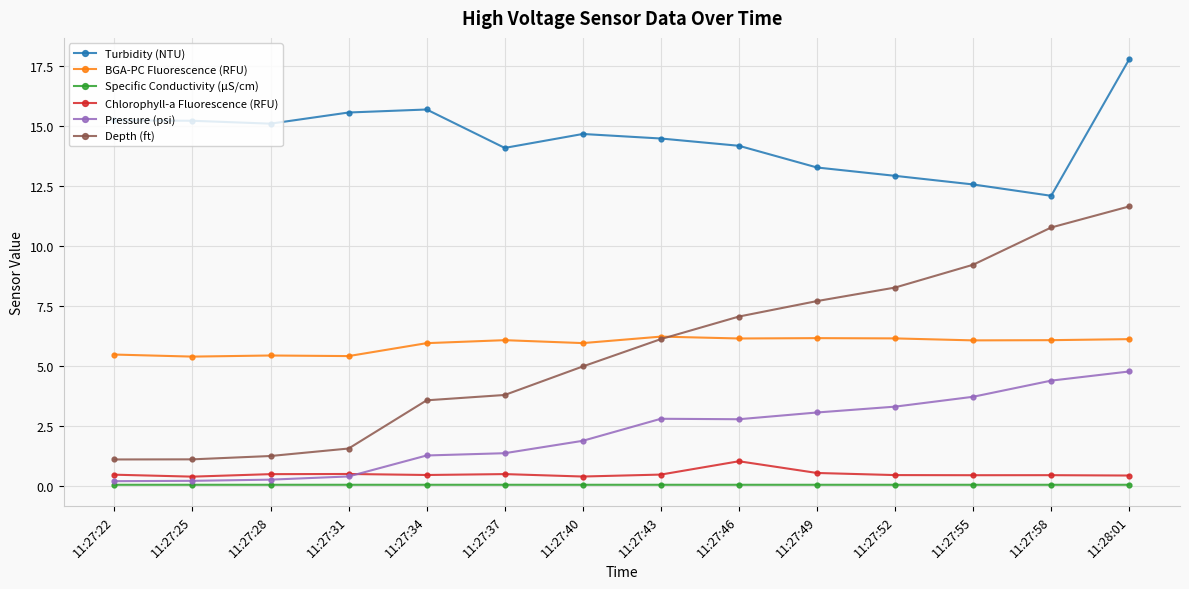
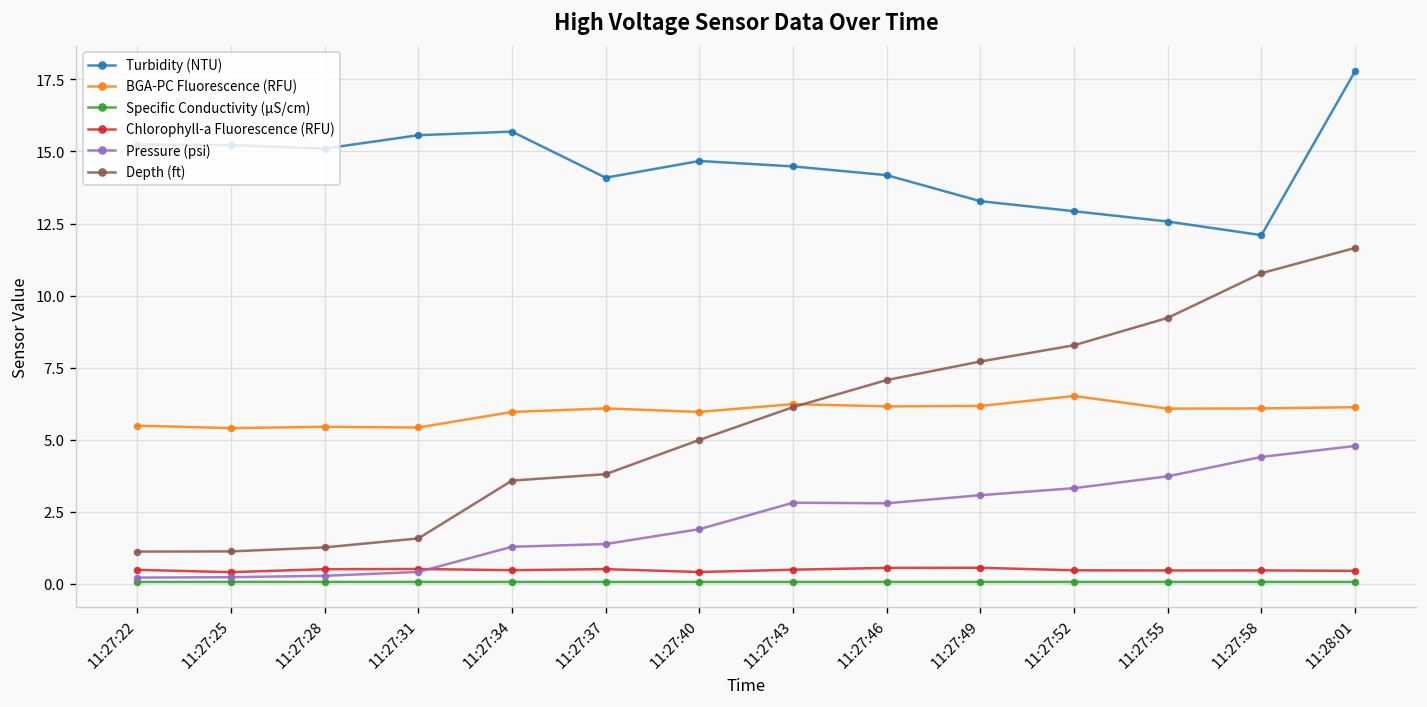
  {
    "Turbidity (NTU)": {
      "11:27:31": 15.6,
      "11:27:34": 15.7,
      "11:27:37": 14.1,
      "11:27:40": 14.7,
      "11:27:43": 14.5,
      "11:27:46": 14.2,
      "11:27:49": 13.3,
      "11:27:52": 12.9,
      "11:27:55": 12.6,
      "11:27:58": 12.1,
      "11:28:01": 17.8
    },
    "BGA-PC Fluorescence (RFU)": {
      "11:27:22": 5.5,
      "11:27:25": 5.4,
      "11:27:28": 5.4,
      "11:27:31": 5.4,
      "11:27:34": 6.0,
      "11:27:37": 6.1,
      "11:27:40": 6.0,
      "11:27:46": 6.2,
      "11:27:49": 6.2,
-     "11:27:52": 6.2,
+     "11:27:52": 6.5,
      "11:27:55": 6.1,
      "11:27:58": 6.1,
      "11:28:01": 6.1
    },
    "Specific Conductivity (µS/cm)": {
      "11:27:22": 0.1,
      "11:27:25": 0.1,
      "11:27:28": 0.1,
      "11:27:31": 0.1,
      "11:27:34": 0.1,
      "11:27:37": 0.1,
      "11:27:40": 0.1,
      "11:27:43": 0.1,
      "11:27:46": 0.1,
      "11:27:49": 0.1,
      "11:27:52": 0.1,
      "11:27:55": 0.1,
      "11:27:58": 0.1,
      "11:28:01": 0.1
    },
    "Chlorophyll-a Fluorescence (RFU)": {
      "11:27:22": 0.5,
      "11:27:25": 0.4,
      "11:27:28": 0.5,
      "11:27:34": 0.5,
      "11:27:37": 0.5,
      "11:27:40": 0.4,
      "11:27:43": 0.5,
-     "11:27:46": 1.0,
+     "11:27:46": 0.6,
      "11:27:49": 0.6,
      "11:27:52": 0.5,
      "11:27:55": 0.5,
      "11:27:58": 0.5,
      "11:28:01": 0.4
    },
    "Pressure (psi)": {
      "11:27:22": 0.2,
      "11:27:25": 0.2,
      "11:27:28": 0.3,
      "11:27:34": 1.3,
      "11:27:37": 1.4,
      "11:27:40": 1.9,
      "11:27:43": 2.8,
      "11:27:46": 2.8,
      "11:27:49": 3.1,
      "11:27:52": 3.3,
      "11:27:55": 3.7,
      "11:27:58": 4.4,
      "11:28:01": 4.8
    },
    "Depth (ft)": {
      "11:27:22": 1.1,
      "11:27:25": 1.1,
      "11:27:28": 1.3,
      "11:27:31": 1.6,
      "11:27:34": 3.6,
      "11:27:37": 3.8,
      "11:27:40": 5.0,
      "11:27:46": 7.1,
      "11:27:49": 7.7,
      "11:27:52": 8.3,
      "11:27:55": 9.2,
      "11:27:58": 10.8,
      "11:28:01": 11.7
    }
  }
